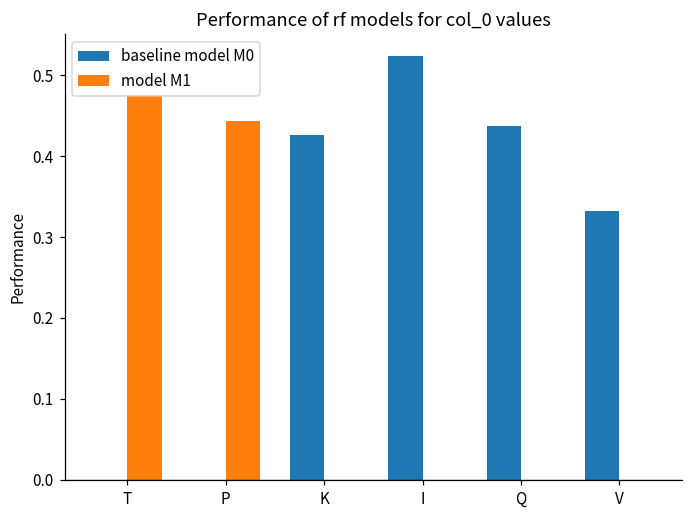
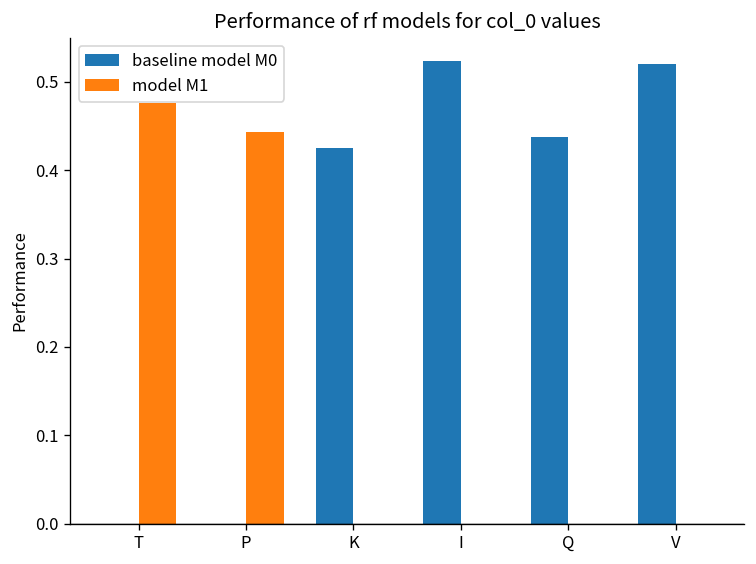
  {
    "baseline model M0": {
      "T": 0.00,
      "P": 0.00,
      "K": 0.43,
      "I": 0.52,
      "Q": 0.44,
-     "V": 0.33
+     "V": 0.52
    },
    "model M1": {
      "T": 0.48,
      "P": 0.44,
      "K": 0.00,
      "I": 0.00,
      "Q": 0.00,
      "V": 0.00
    }
  }
